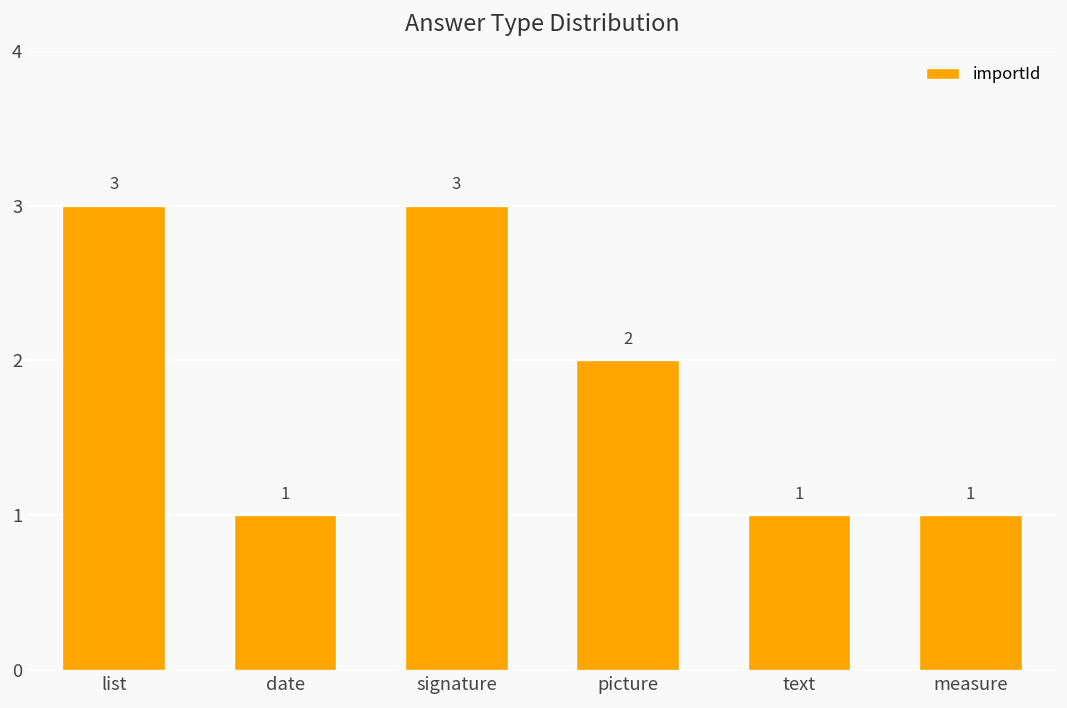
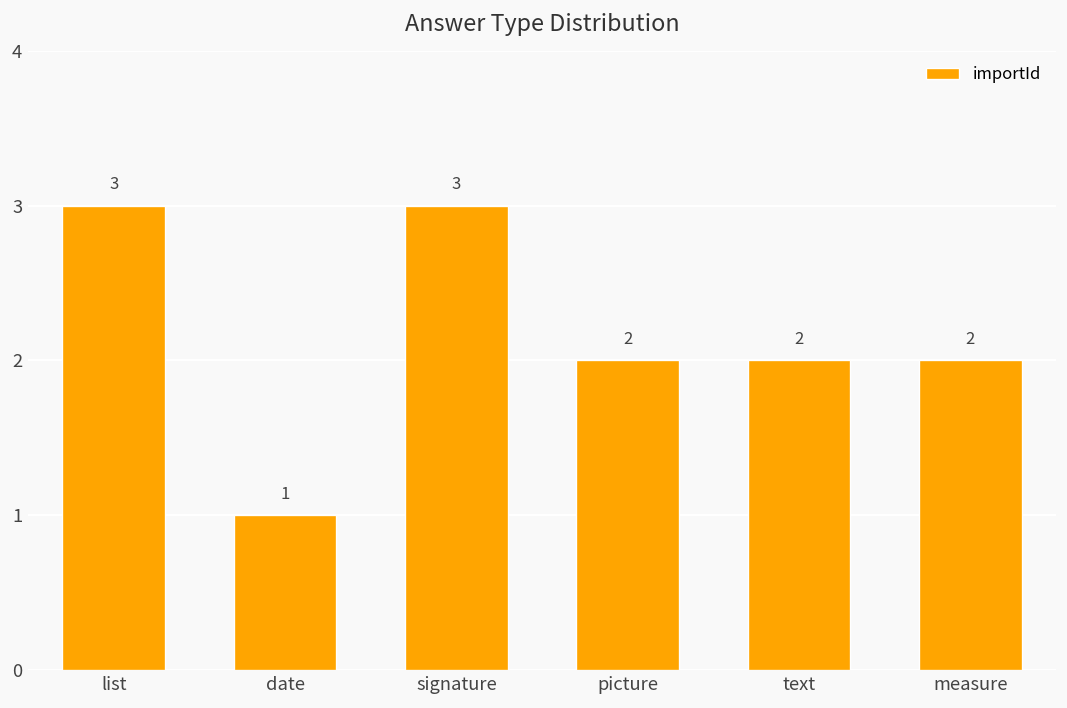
  {
    "list": 3,
    "date": 1,
    "signature": 3,
    "picture": 2,
-   "text": 1,
-   "measure": 1
+   "text": 2,
+   "measure": 2
  }
